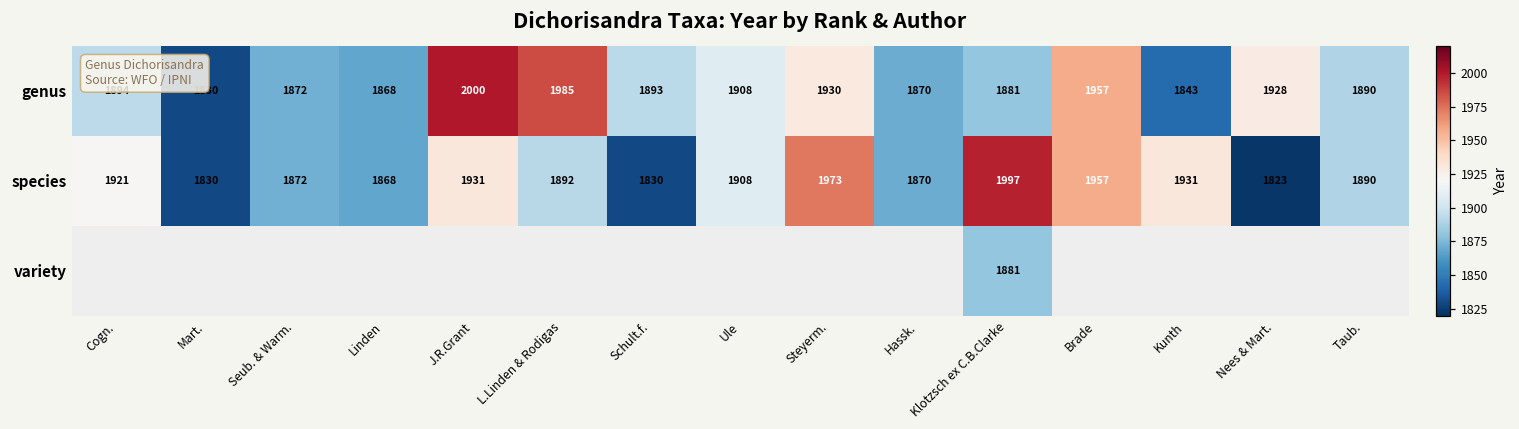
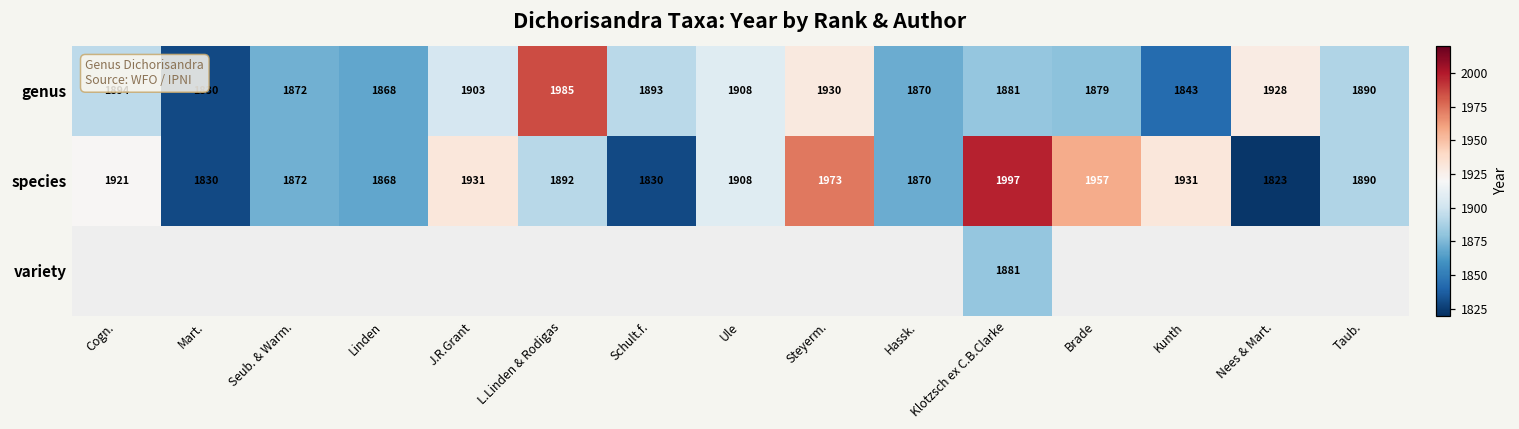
  {
    "genus": {
      "Seub. & Warm.": 1872,
      "Linden": 1868,
-     "J.R.Grant": 2000,
+     "J.R.Grant": 1903,
      "L.Linden & Rodigas": 1985,
      "Schult.f.": 1893,
      "Ule": 1908,
      "Steyerm.": 1930,
      "Hassk.": 1870,
      "Klotzsch ex C.B.Clarke": 1881,
-     "Brade": 1957,
+     "Brade": 1879,
      "Kunth": 1843,
      "Nees & Mart.": 1928,
      "Taub.": 1890
    },
    "species": {
      "Cogn.": 1921,
      "Mart.": 1830,
      "Seub. & Warm.": 1872,
      "Linden": 1868,
      "J.R.Grant": 1931,
      "L.Linden & Rodigas": 1892,
      "Schult.f.": 1830,
      "Ule": 1908,
      "Steyerm.": 1973,
      "Hassk.": 1870,
      "Klotzsch ex C.B.Clarke": 1997,
      "Brade": 1957,
      "Kunth": 1931,
      "Nees & Mart.": 1823,
      "Taub.": 1890
    },
    "variety": {
      "Klotzsch ex C.B.Clarke": 1881
    }
  }
